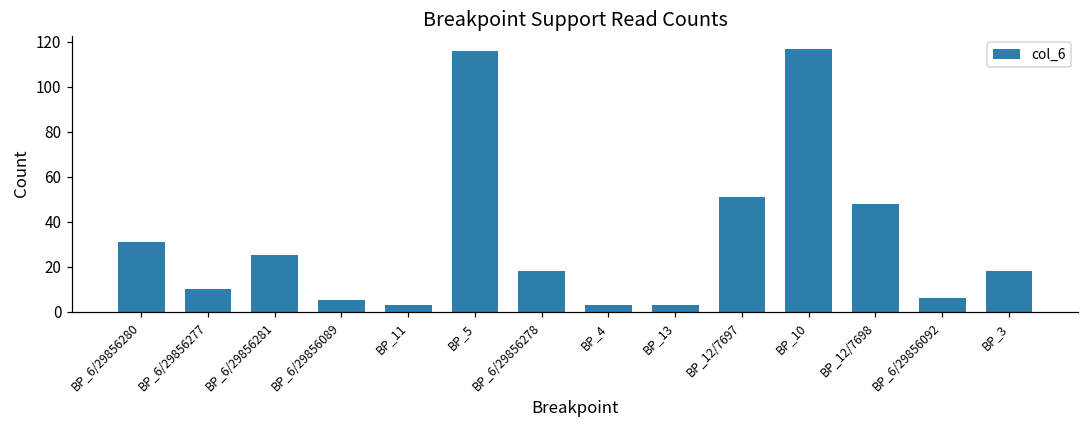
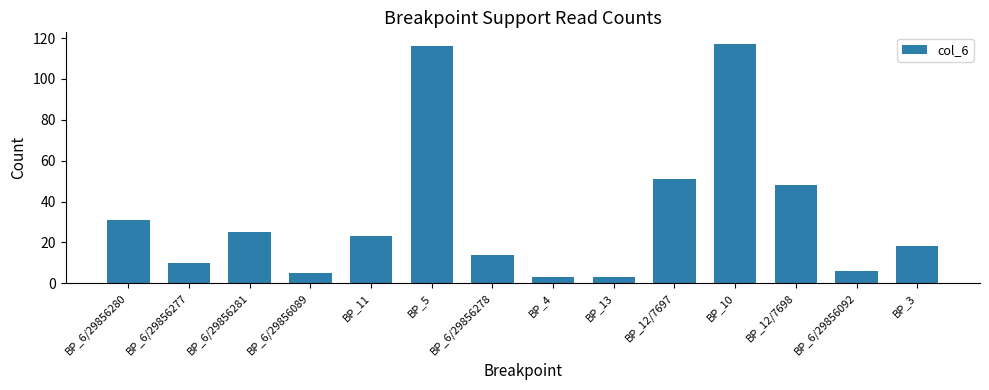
  {
    "BP_6/29856280": 31,
    "BP_6/29856277": 10,
    "BP_6/29856281": 25,
    "BP_6/29856089": 5,
-   "BP_11": 3,
+   "BP_11": 23,
    "BP_5": 116,
-   "BP_6/29856278": 18,
+   "BP_6/29856278": 14,
    "BP_4": 3,
    "BP_13": 3,
    "BP_12/7697": 51,
    "BP_10": 117,
    "BP_12/7698": 48,
    "BP_6/29856092": 6,
    "BP_3": 18
  }
